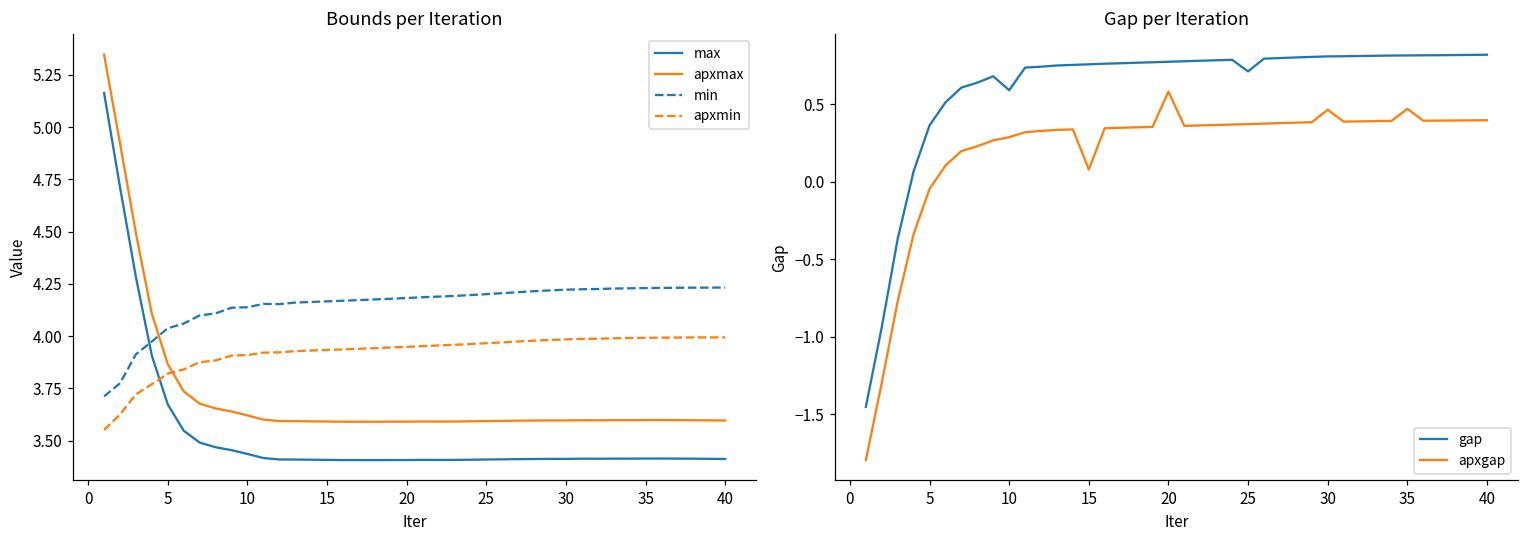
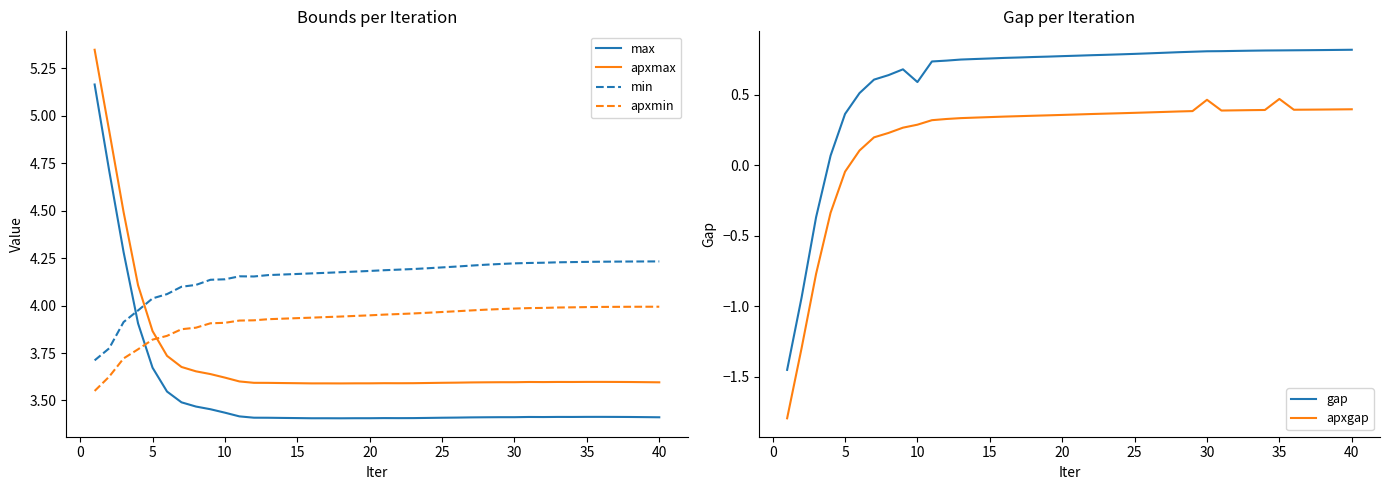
  {
    "Gap per Iteration": {
      "gap": {
        "5": 0.36,
        "10": 0.59,
        "15": 0.76,
        "20": 0.78,
-       "25": 0.71,
+       "25": 0.79,
        "30": 0.81,
        "35": 0.82,
        "40": 0.82
      },
      "apxgap": {
        "5": -0.05,
        "10": 0.29,
-       "15": 0.08,
-       "20": 0.58,
+       "15": 0.34,
+       "20": 0.36,
        "25": 0.37,
        "30": 0.47,
        "35": 0.47,
        "40": 0.40
      }
    }
  }
